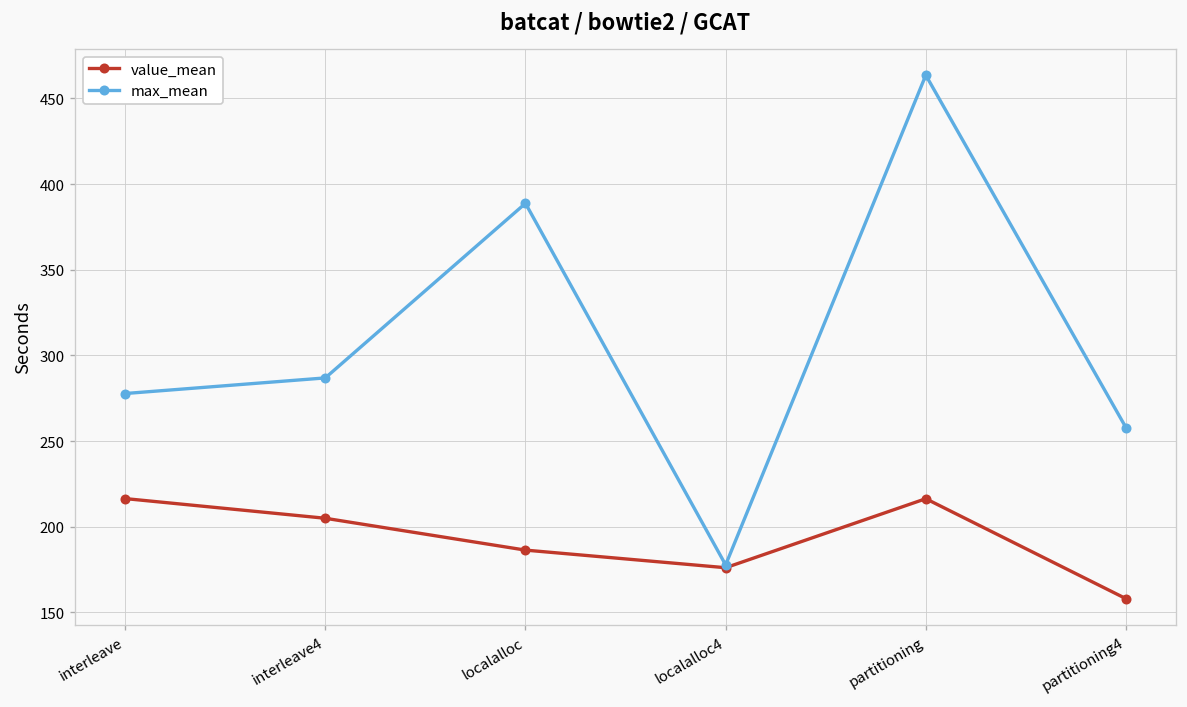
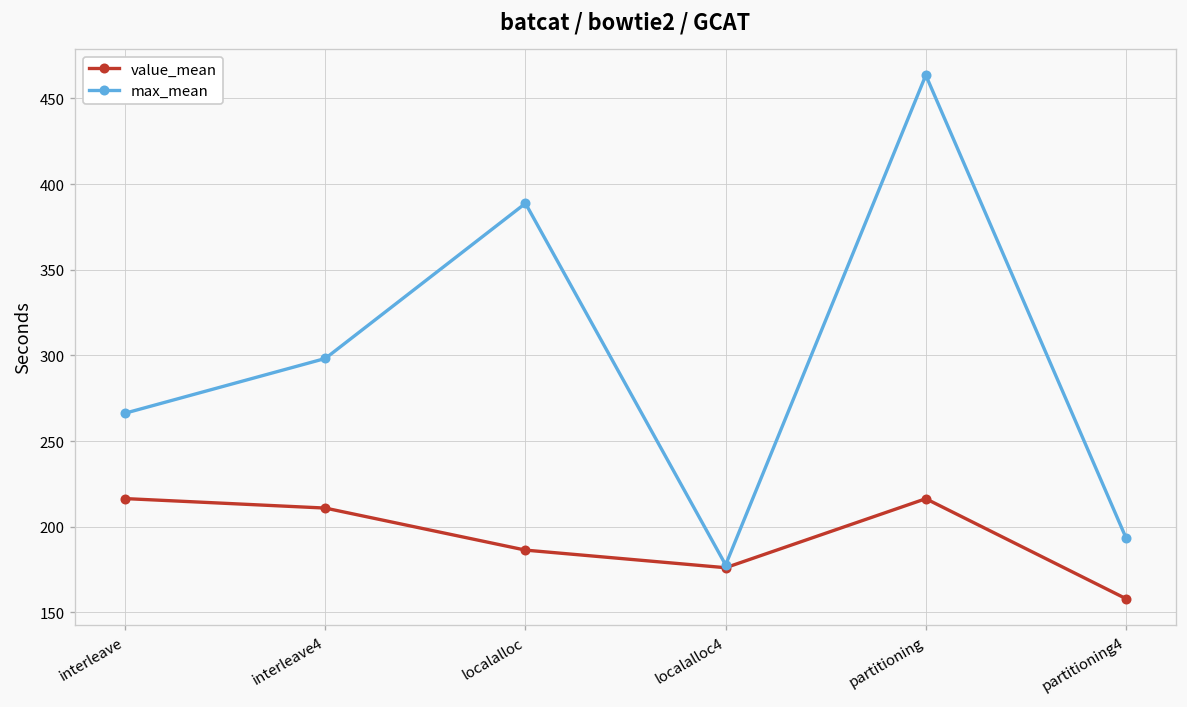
  {
    "value_mean": {
      "interleave": 216,
-     "interleave4": 205,
+     "interleave4": 211,
      "localalloc": 186,
      "partitioning": 216,
      "partitioning4": 158
    },
    "max_mean": {
-     "interleave": 278,
-     "interleave4": 287,
+     "interleave": 266,
+     "interleave4": 298,
      "localalloc": 389,
      "partitioning": 464,
-     "partitioning4": 258
+     "partitioning4": 194
    }
  }
